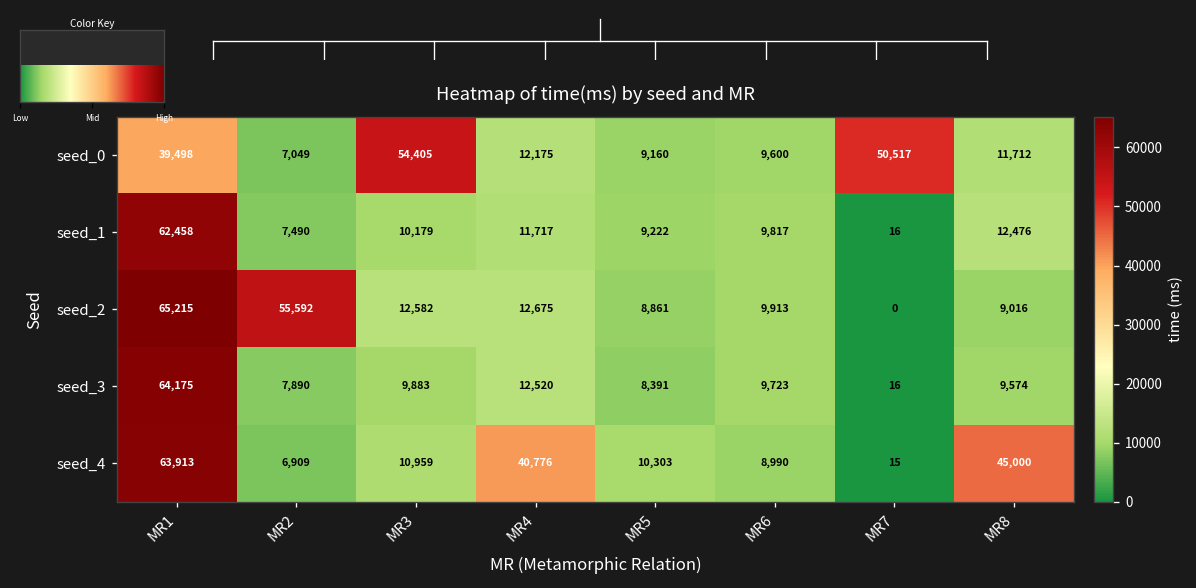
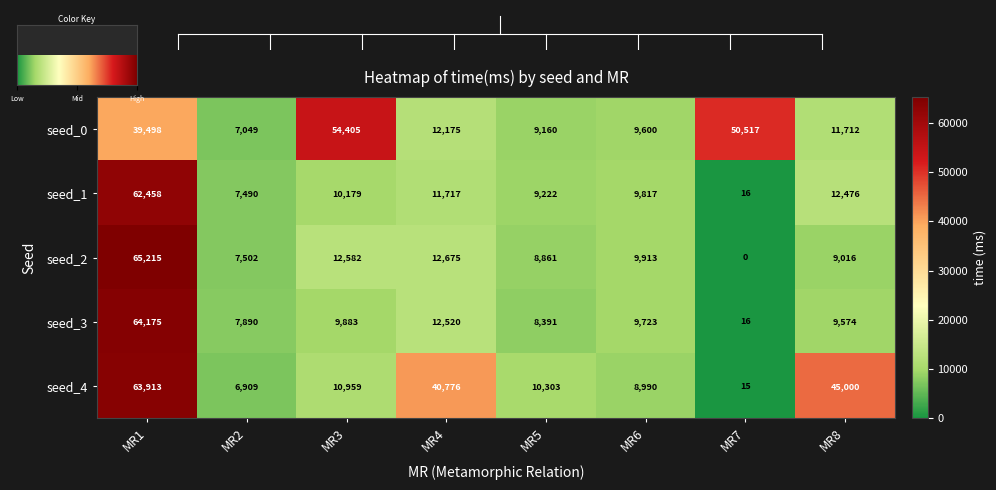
  {
    "Heatmap of time(ms) by seed and MR": {
      "seed_0": {
        "MR1": "39,498",
        "MR2": "7,049",
        "MR3": "54,405",
        "MR4": "12,175",
        "MR5": "9,160",
        "MR6": "9,600",
        "MR7": "50,517",
        "MR8": "11,712"
      },
      "seed_1": {
        "MR1": "62,458",
        "MR2": "7,490",
        "MR3": "10,179",
        "MR4": "11,717",
        "MR5": "9,222",
        "MR6": "9,817",
        "MR7": "16",
        "MR8": "12,476"
      },
      "seed_2": {
        "MR1": "65,215",
-       "MR2": "55,592",
+       "MR2": "7,502",
        "MR3": "12,582",
        "MR4": "12,675",
        "MR5": "8,861",
        "MR6": "9,913",
        "MR7": "0",
        "MR8": "9,016"
      },
      "seed_3": {
        "MR1": "64,175",
        "MR2": "7,890",
        "MR3": "9,883",
        "MR4": "12,520",
        "MR5": "8,391",
        "MR6": "9,723",
        "MR7": "16",
        "MR8": "9,574"
      },
      "seed_4": {
        "MR1": "63,913",
        "MR2": "6,909",
        "MR3": "10,959",
        "MR4": "40,776",
        "MR5": "10,303",
        "MR6": "8,990",
        "MR7": "15",
        "MR8": "45,000"
      }
    }
  }
